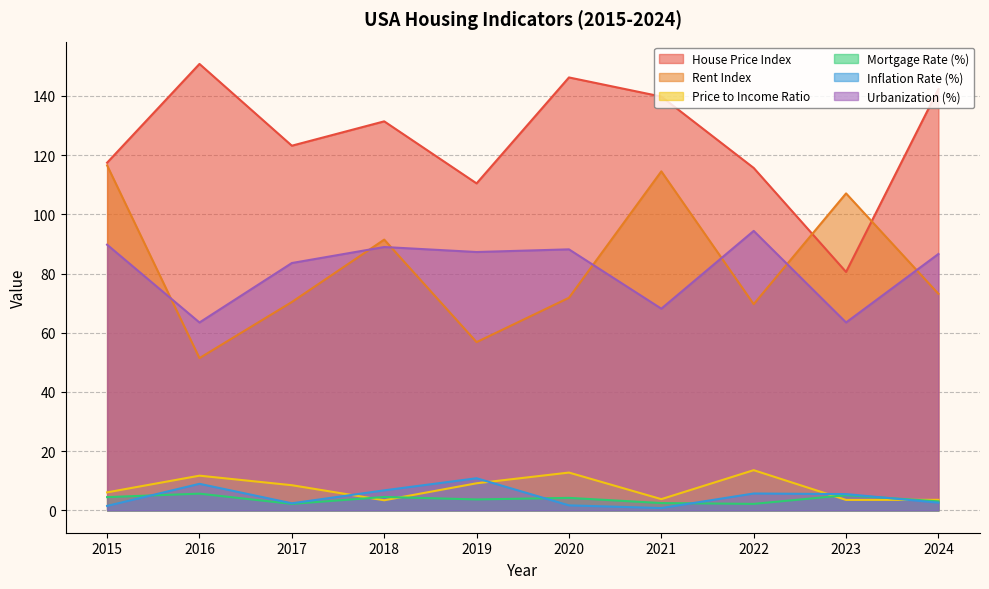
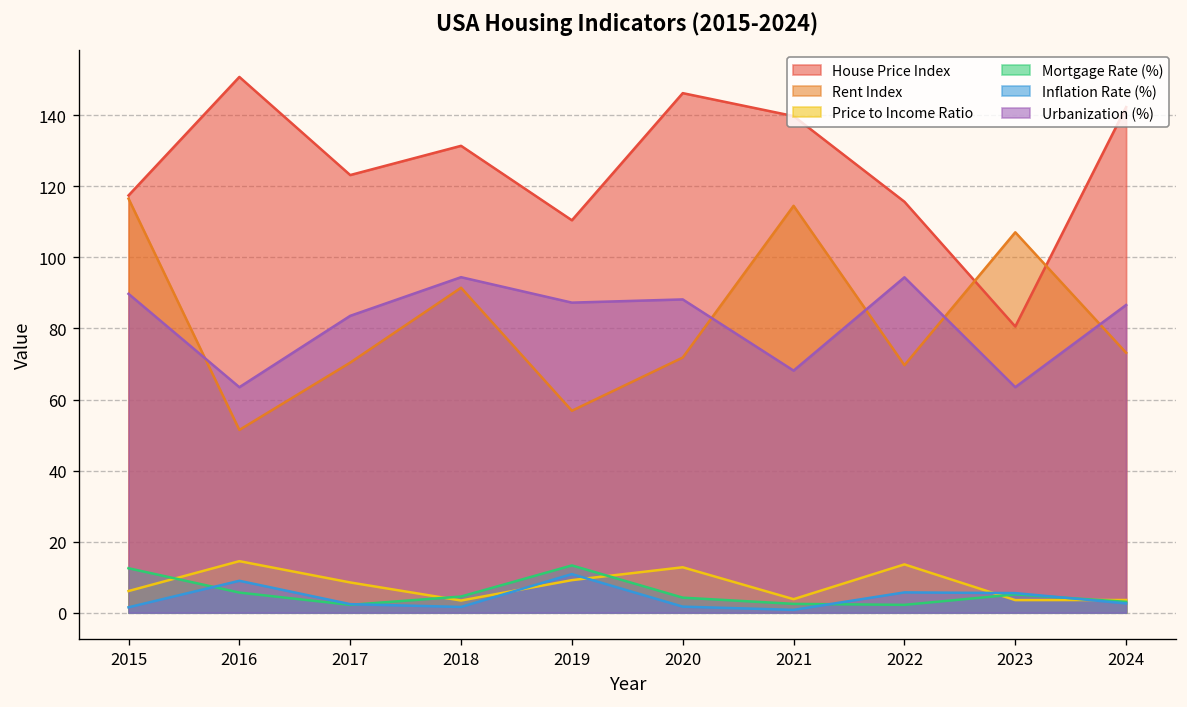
  {
    "Price to Income Ratio": {
      "2015": 6,
-     "2016": 12,
+     "2016": 15,
      "2017": 9,
      "2018": 3,
      "2019": 9,
      "2020": 13,
      "2021": 4,
      "2022": 14,
      "2023": 4
    },
    "Mortgage Rate (%)": {
-     "2015": 4,
+     "2015": 13,
      "2016": 6,
      "2018": 5,
-     "2019": 4,
+     "2019": 13,
      "2020": 4,
      "2021": 2,
      "2022": 2
    },
    "Inflation Rate (%)": {
      "2015": 2,
      "2016": 9,
-     "2018": 7,
+     "2018": 2,
      "2019": 11,
      "2020": 2,
      "2021": 1,
      "2022": 6
    },
    "Urbanization (%)": {
      "2015": 90,
      "2016": 63,
      "2017": 84,
-     "2018": 89,
+     "2018": 94,
      "2019": 87,
      "2020": 88,
      "2021": 68,
      "2022": 94,
      "2023": 63,
      "2024": 87
    }
  }
